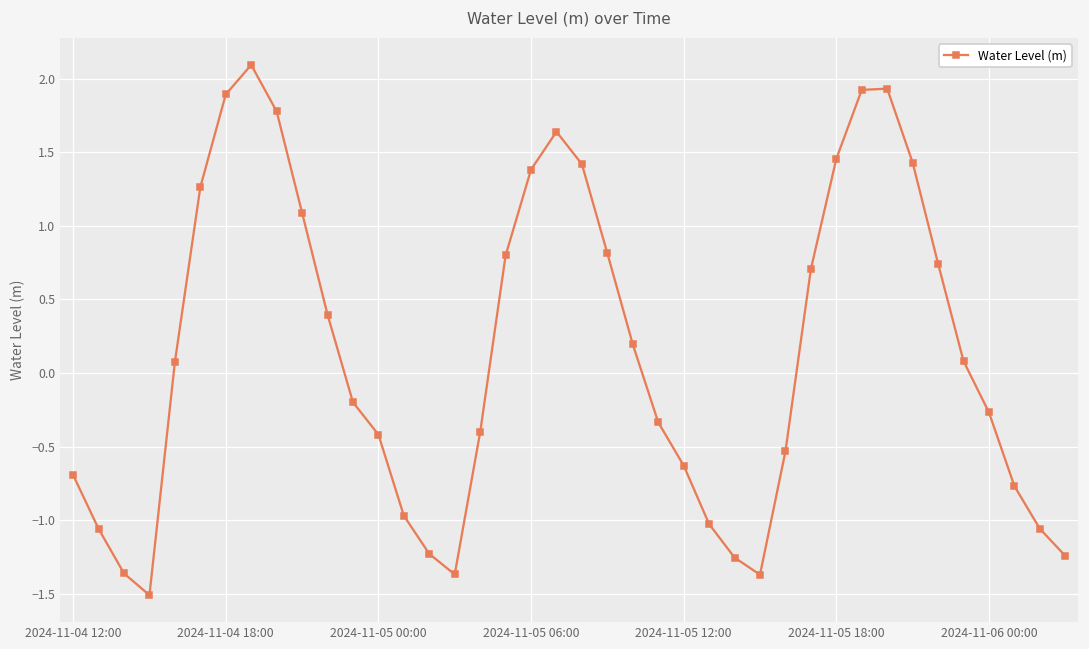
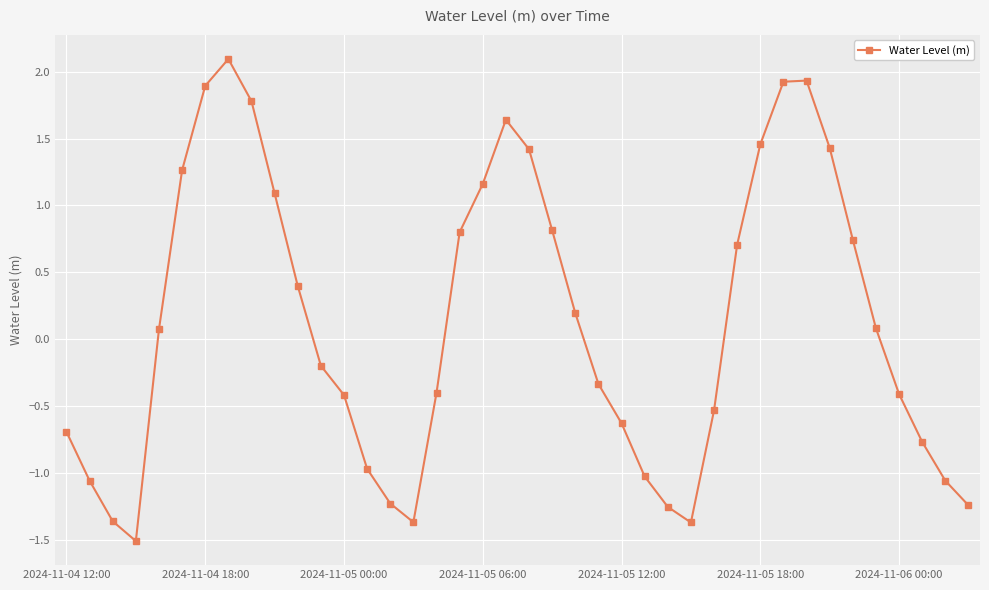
  {
    "2024-11-04 12:00": -0.69,
    "2024-11-04 18:00": 1.89,
    "2024-11-05 00:00": -0.42,
-   "2024-11-05 06:00": 1.38,
+   "2024-11-05 06:00": 1.16,
    "2024-11-05 12:00": -0.63,
    "2024-11-05 18:00": 1.46,
-   "2024-11-06 00:00": -0.27
+   "2024-11-06 00:00": -0.41
  }
